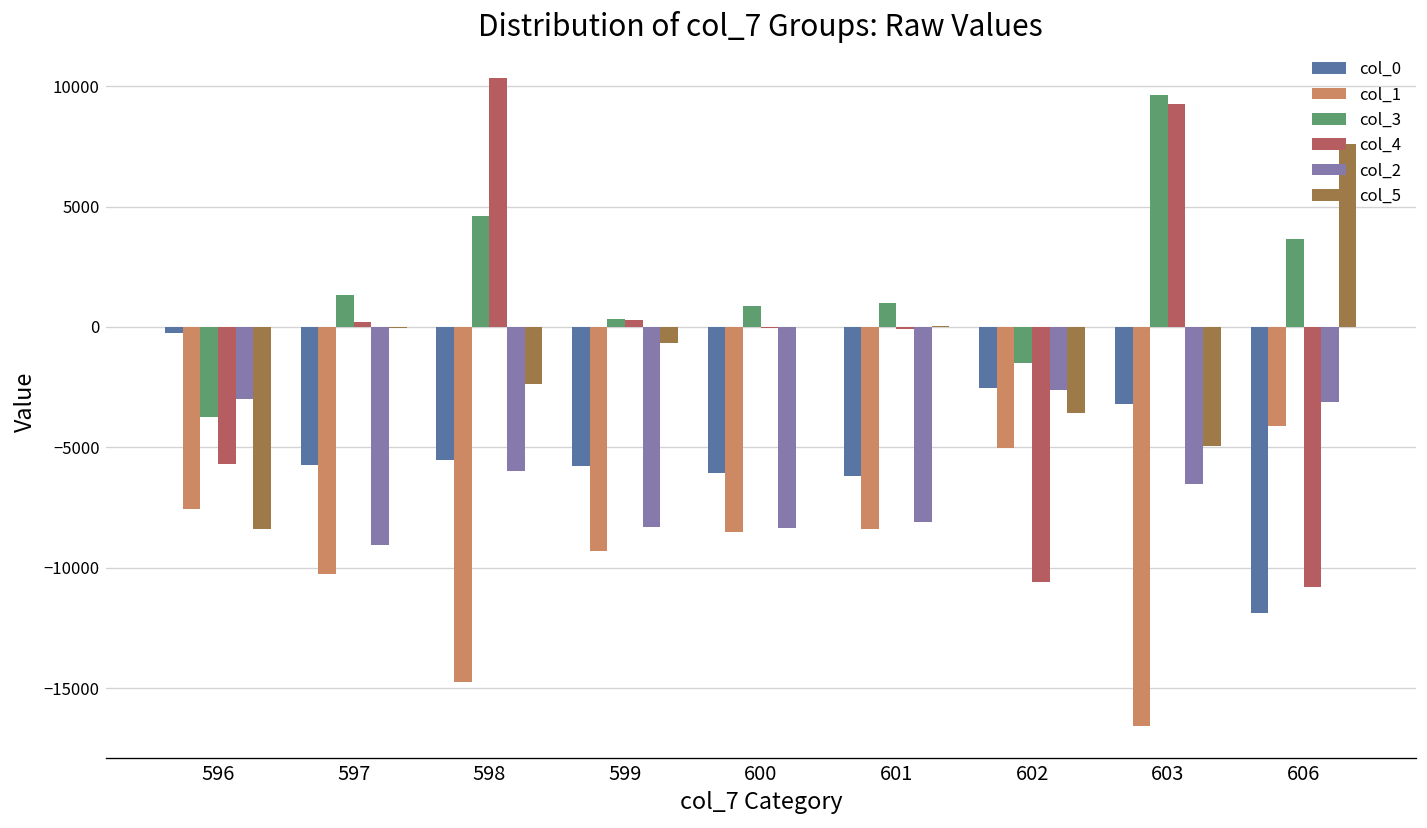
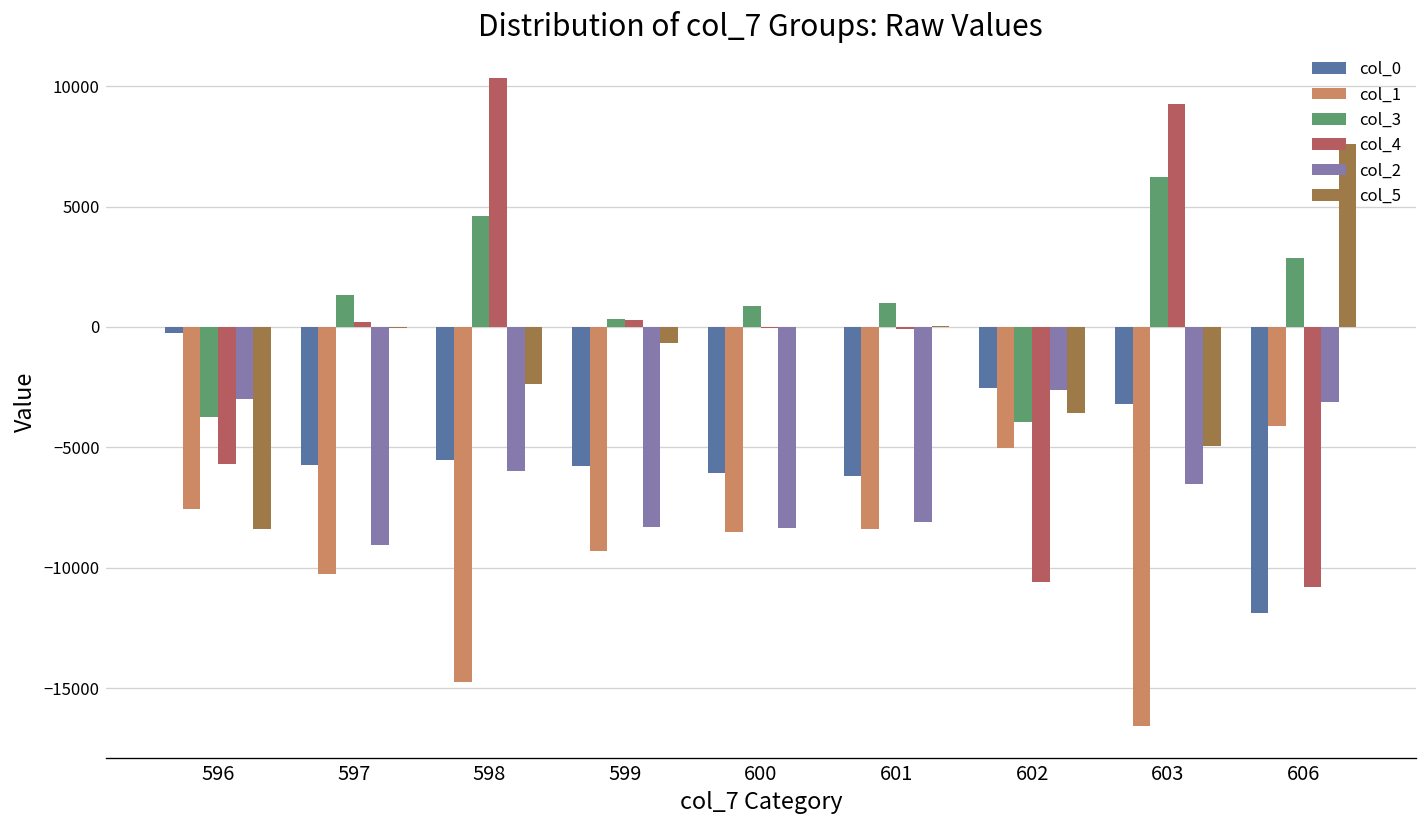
  {
    "col_3": {
      "596": -3700,
      "597": 1300,
      "598": 4600,
      "599": 300,
      "600": 900,
      "601": 1000,
-     "602": -1500,
-     "603": 9600,
-     "606": 3600
+     "602": -4000,
+     "603": 6200,
+     "606": 2900
    }
  }
